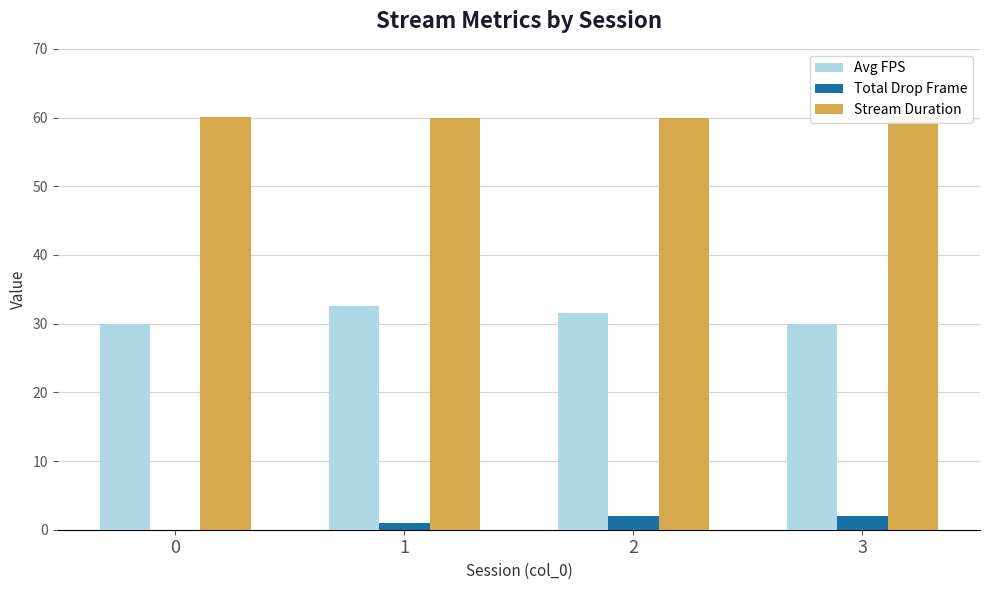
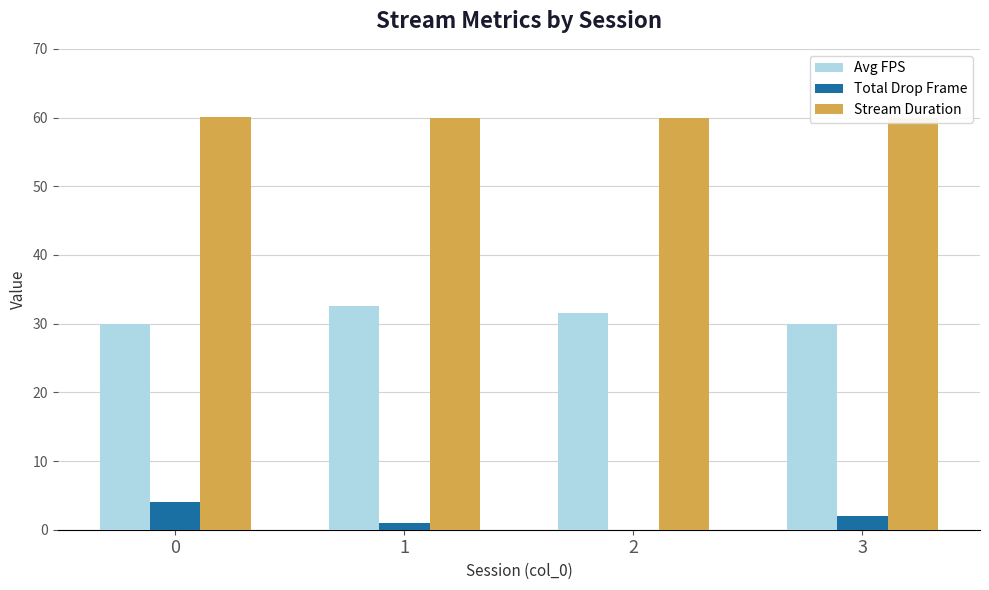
  {
    "Avg FPS": {
      "0": 30,
      "1": 33,
      "2": 32,
      "3": 30
    },
    "Total Drop Frame": {
-     "0": 0,
+     "0": 4,
      "1": 1,
-     "2": 2,
+     "2": 0,
      "3": 2
    },
    "Stream Duration": {
      "0": 60,
      "1": 60,
      "2": 60
    }
  }
